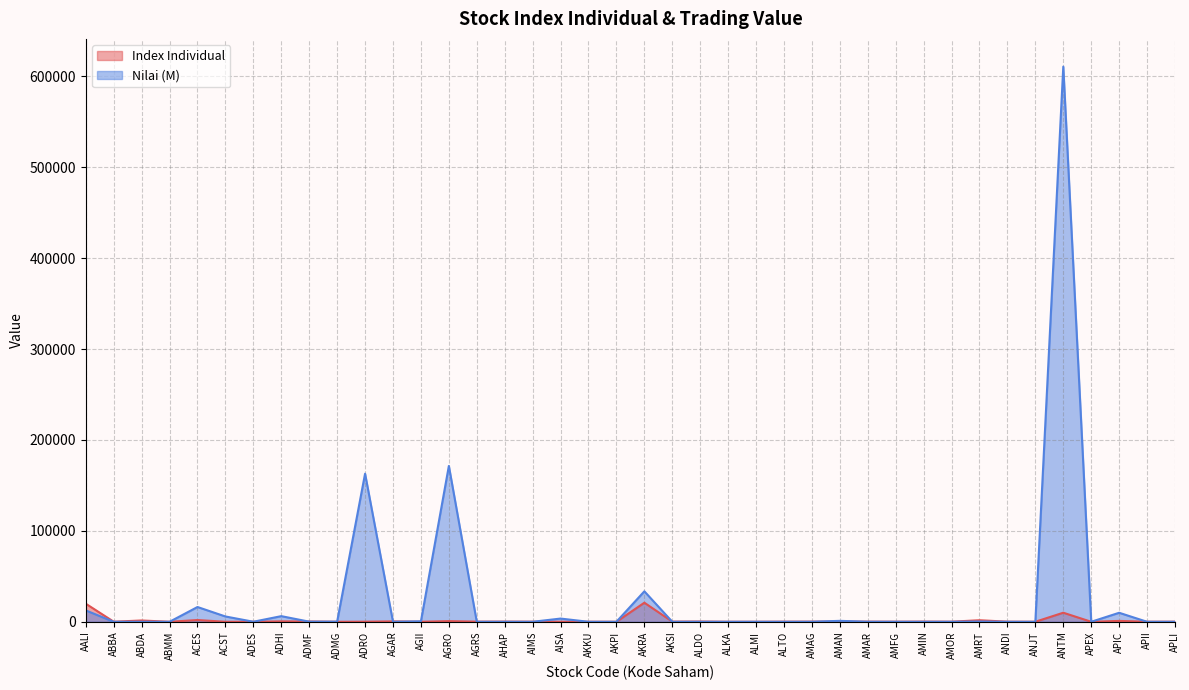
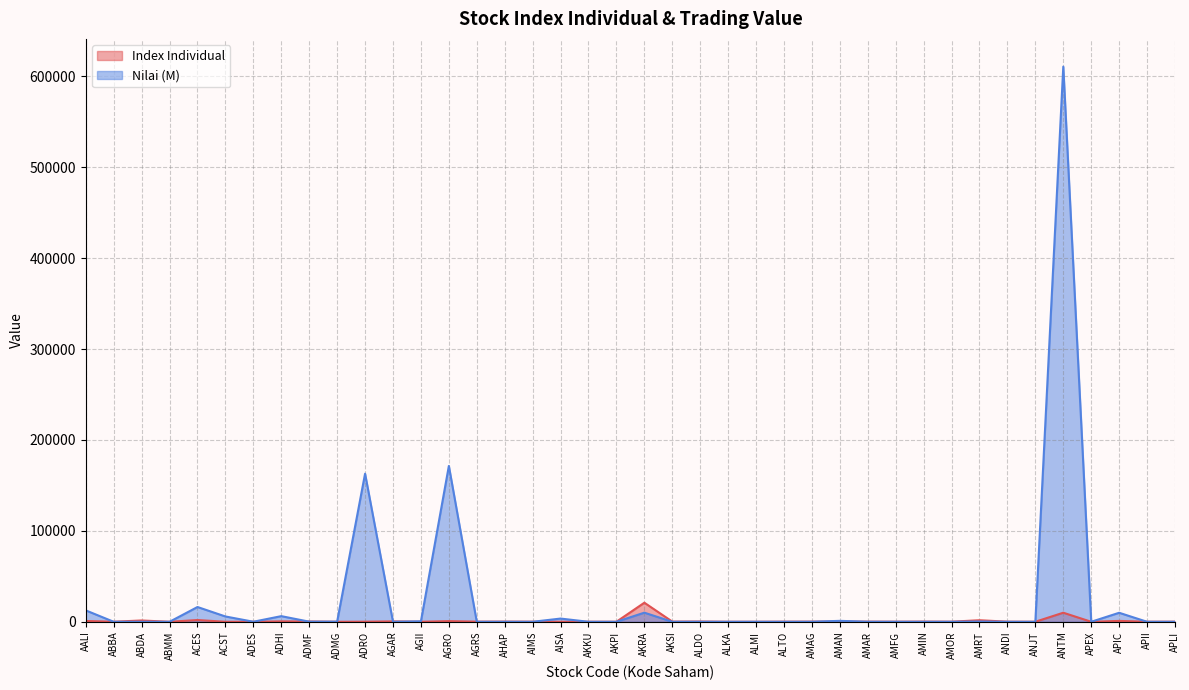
  {
    "Index Individual": {
-     "AALI": 20000,
+     "AALI": 0,
      "ACES": 0,
      "ACST": 0,
      "ADHI": 0,
      "ADRO": 0,
      "AGRO": 0,
      "AISA": 0,
      "AKRA": 20000,
      "ANTM": 10000,
      "APIC": 0
    },
    "Nilai (M)": {
      "AALI": 10000,
      "ACES": 20000,
      "ACST": 10000,
      "ADHI": 10000,
      "ADRO": 160000,
      "AGRO": 170000,
      "AISA": 0,
-     "AKRA": 30000,
+     "AKRA": 10000,
      "ANTM": 610000,
      "APIC": 10000
    }
  }
